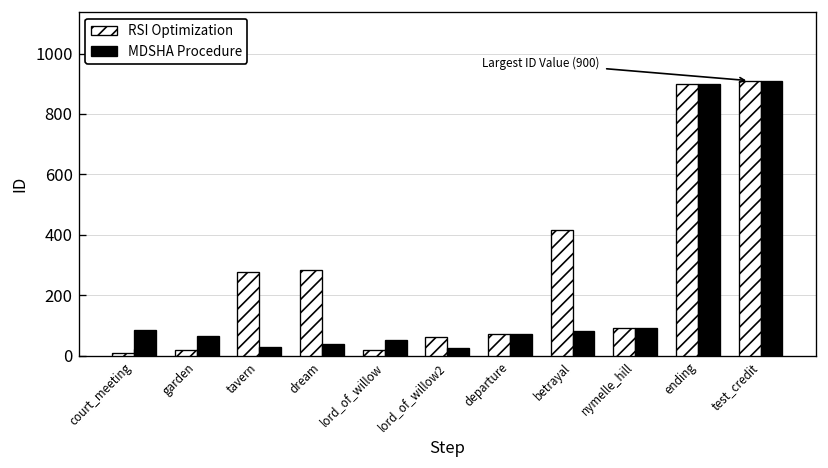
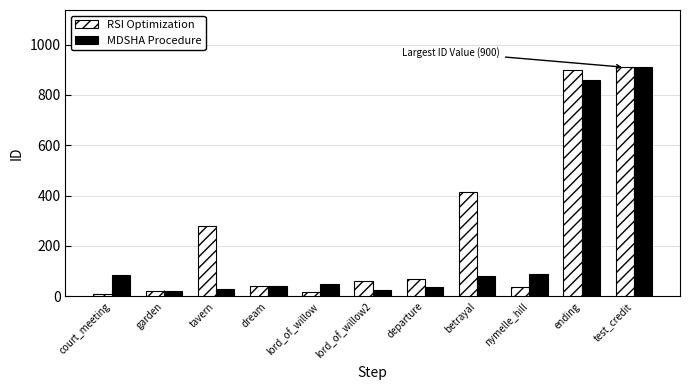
  {
    "RSI Optimization": {
      "court_meeting": 10,
      "garden": 20,
      "tavern": 280,
-     "dream": 280,
+     "dream": 40,
      "lord_of_willow": 20,
      "lord_of_willow2": 60,
      "departure": 70,
      "betrayal": 420,
-     "nymelle_hill": 90,
+     "nymelle_hill": 40,
      "test_credit": 910
    },
    "MDSHA Procedure": {
      "court_meeting": 80,
-     "garden": 70,
+     "garden": 20,
      "tavern": 30,
      "dream": 40,
      "lord_of_willow": 50,
      "lord_of_willow2": 30,
-     "departure": 70,
+     "departure": 40,
      "betrayal": 80,
      "nymelle_hill": 90,
-     "ending": 900,
+     "ending": 860,
      "test_credit": 910
    }
  }
